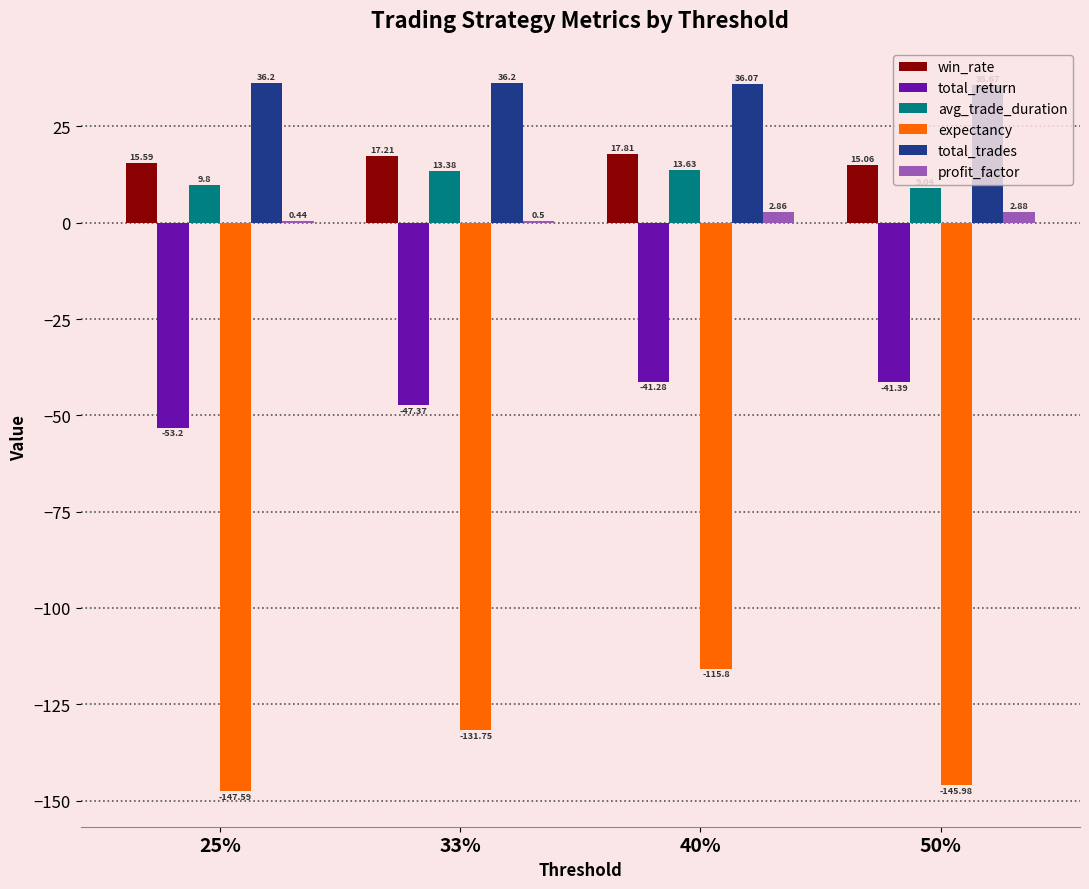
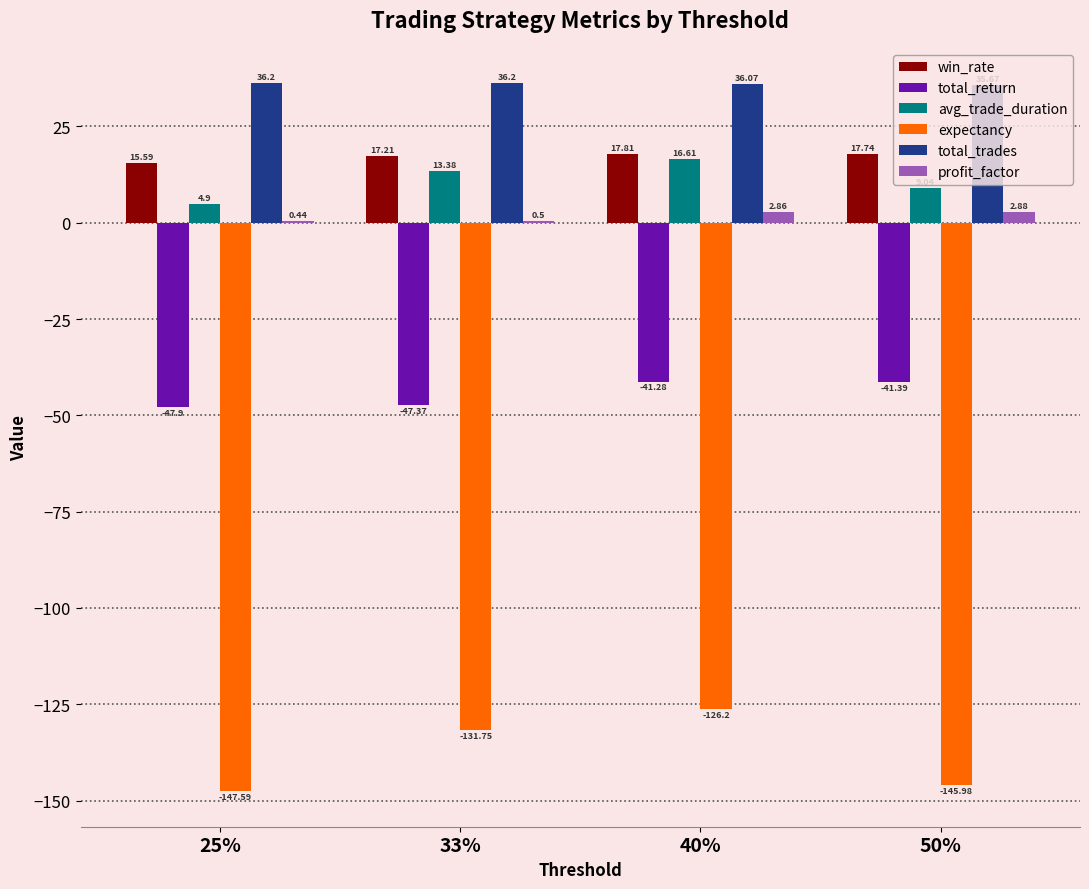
  {
    "win_rate": {
      "25%": 15.59,
      "33%": 17.21,
      "40%": 17.81,
-     "50%": 15.06
+     "50%": 17.74
    },
    "total_return": {
-     "25%": -53.2,
+     "25%": -47.9,
      "33%": -47.37,
      "40%": -41.28,
      "50%": -41.39
    },
    "avg_trade_duration": {
-     "25%": 9.8,
+     "25%": 4.9,
      "33%": 13.38,
-     "40%": 13.63
+     "40%": 16.61
    },
    "expectancy": {
      "25%": -147.59,
      "33%": -131.75,
-     "40%": -115.8,
+     "40%": -126.2,
      "50%": -145.98
    },
    "total_trades": {
      "25%": 36.2,
      "33%": 36.2,
      "40%": 36.07
    },
    "profit_factor": {
      "25%": 0.44,
      "33%": 0.5,
      "40%": 2.86,
      "50%": 2.88
    }
  }
